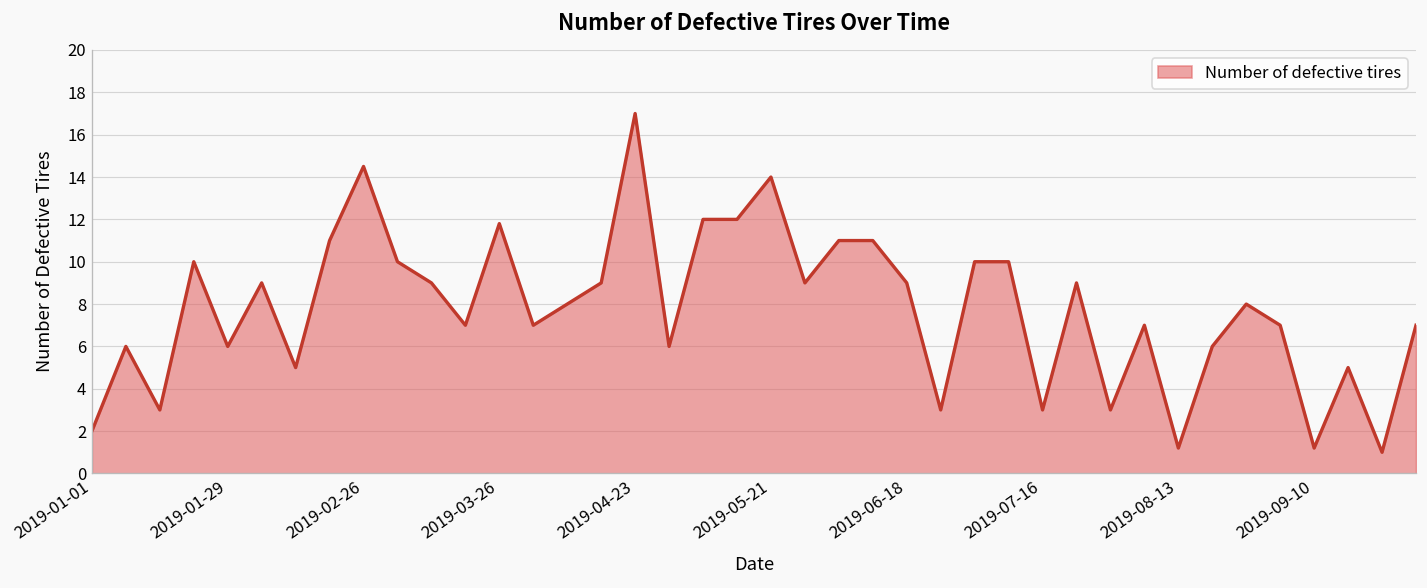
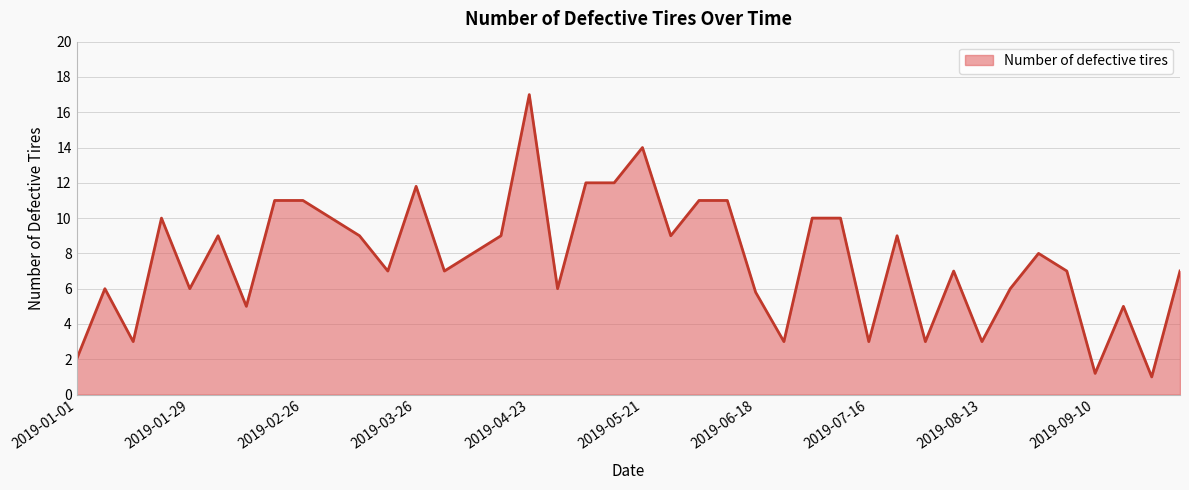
  {
    "2019-01-01": 2.0,
    "2019-01-29": 6.0,
-   "2019-02-26": 14.5,
+   "2019-02-26": 11.0,
    "2019-03-26": 11.8,
    "2019-04-23": 17.0,
    "2019-05-21": 14.0,
-   "2019-06-18": 9.0,
+   "2019-06-18": 5.8,
    "2019-07-16": 3.0,
-   "2019-08-13": 1.2,
+   "2019-08-13": 3.0,
    "2019-09-10": 1.2
  }
